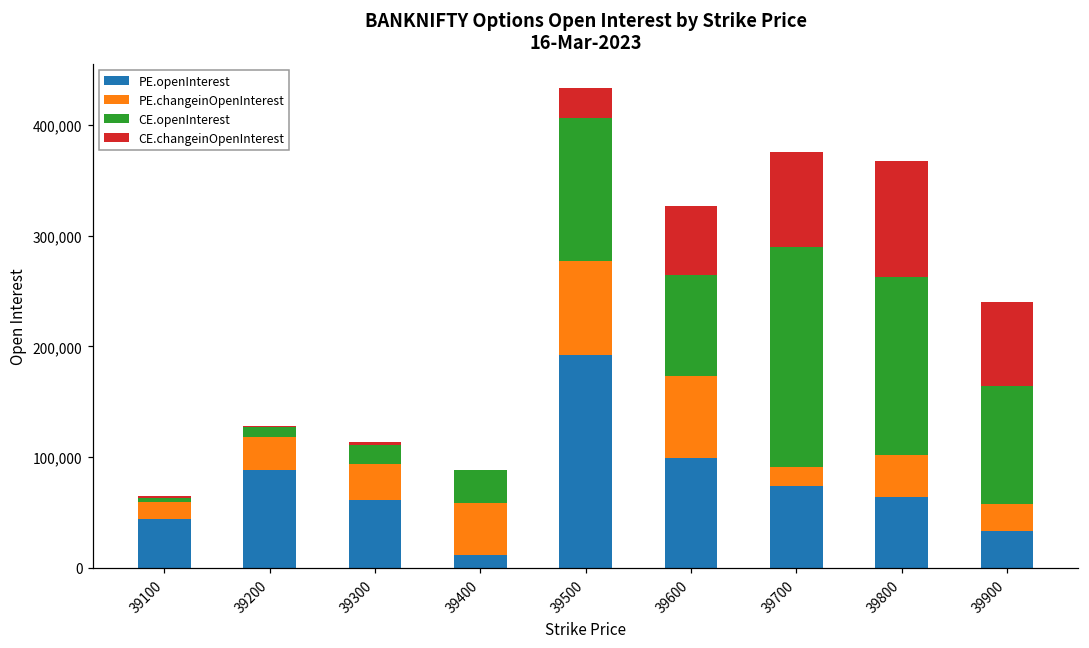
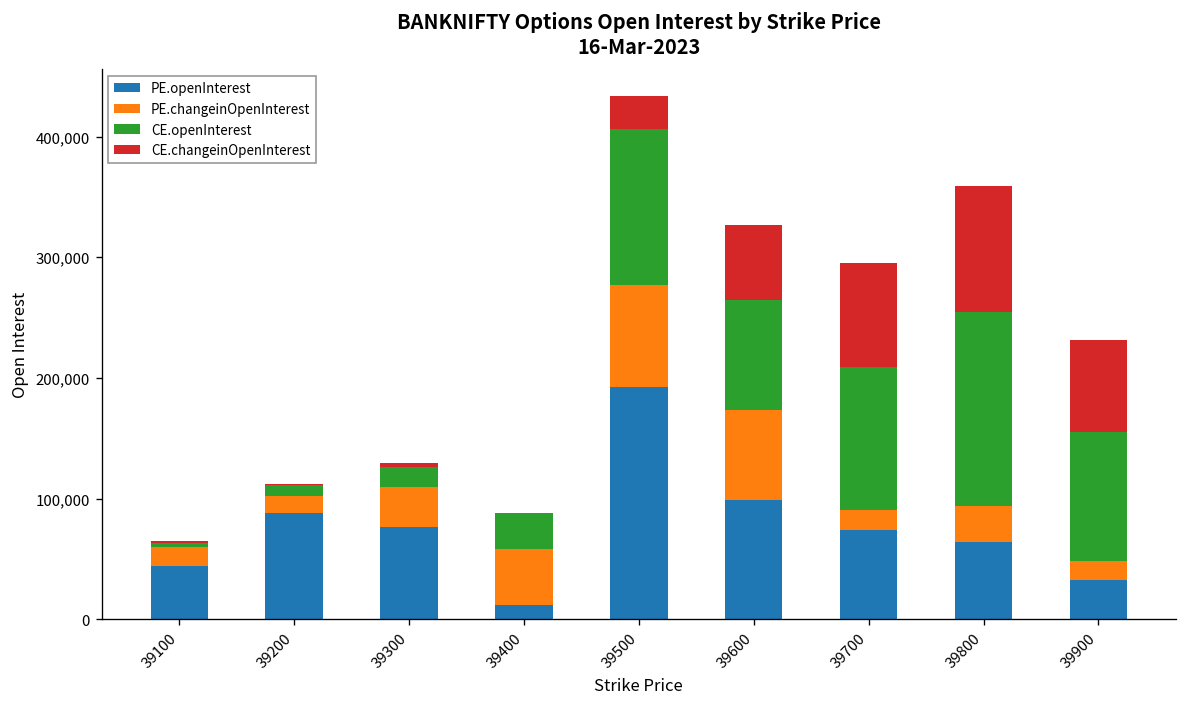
  {
    "PE.openInterest": {
      "39100": "44,000",
      "39200": "88,000",
-     "39300": "61,000",
+     "39300": "77,000",
      "39400": "12,000",
      "39500": "192,000",
      "39600": "99,000",
      "39700": "74,000",
      "39800": "64,000",
      "39900": "33,000"
    },
    "PE.changeinOpenInterest": {
      "39100": "16,000",
-     "39200": "30,000",
+     "39200": "14,000",
      "39300": "33,000",
      "39400": "47,000",
      "39500": "85,000",
      "39600": "74,000",
      "39700": "17,000",
-     "39800": "38,000",
-     "39900": "24,000"
+     "39800": "30,000",
+     "39900": "16,000"
    },
    "CE.openInterest": {
      "39100": "4,000",
      "39200": "9,000",
      "39300": "17,000",
      "39400": "30,000",
      "39500": "129,000",
      "39600": "91,000",
-     "39700": "199,000",
+     "39700": "119,000",
      "39800": "161,000",
      "39900": "107,000"
    },
    "CE.changeinOpenInterest": {
      "39300": "3,000",
      "39500": "28,000",
      "39600": "62,000",
      "39700": "86,000",
      "39800": "104,000",
      "39900": "76,000"
    }
  }
